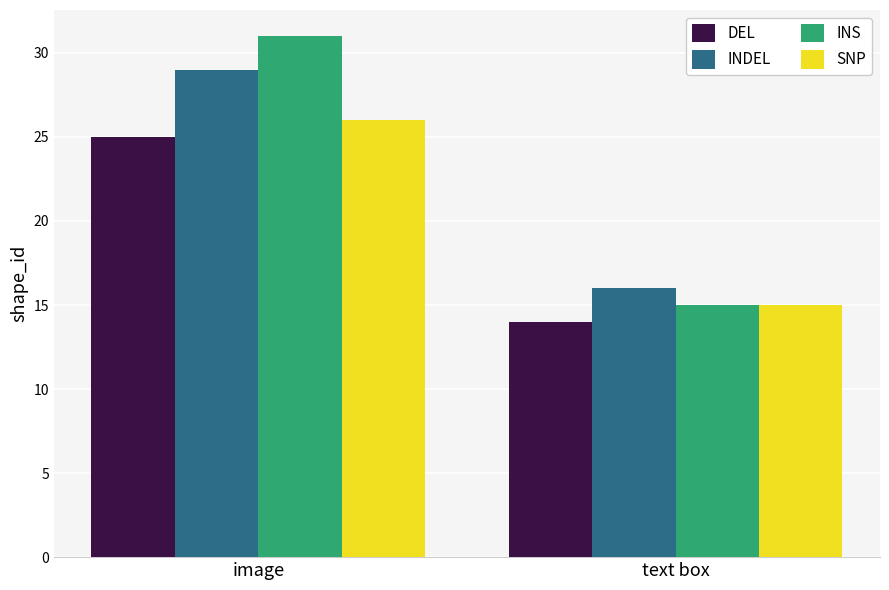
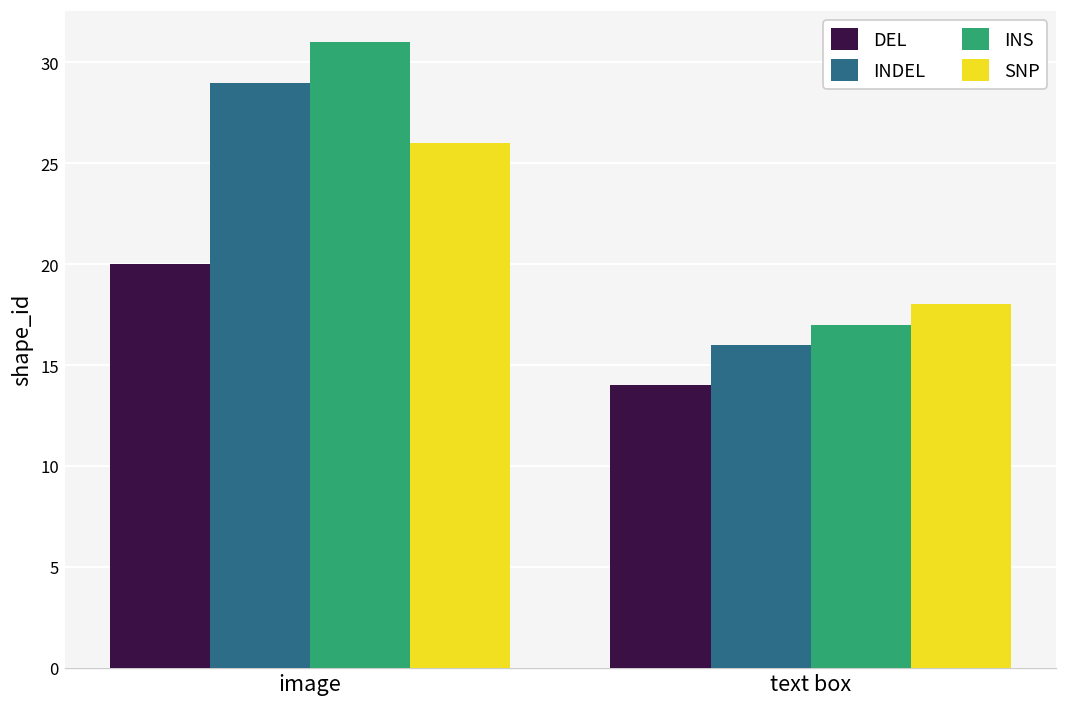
  {
    "DEL": {
-     "image": 25,
+     "image": 20,
      "text box": 14
    },
    "INDEL": {
      "image": 29,
      "text box": 16
    },
    "INS": {
      "image": 31,
-     "text box": 15
+     "text box": 17
    },
    "SNP": {
      "image": 26,
-     "text box": 15
+     "text box": 18
    }
  }
